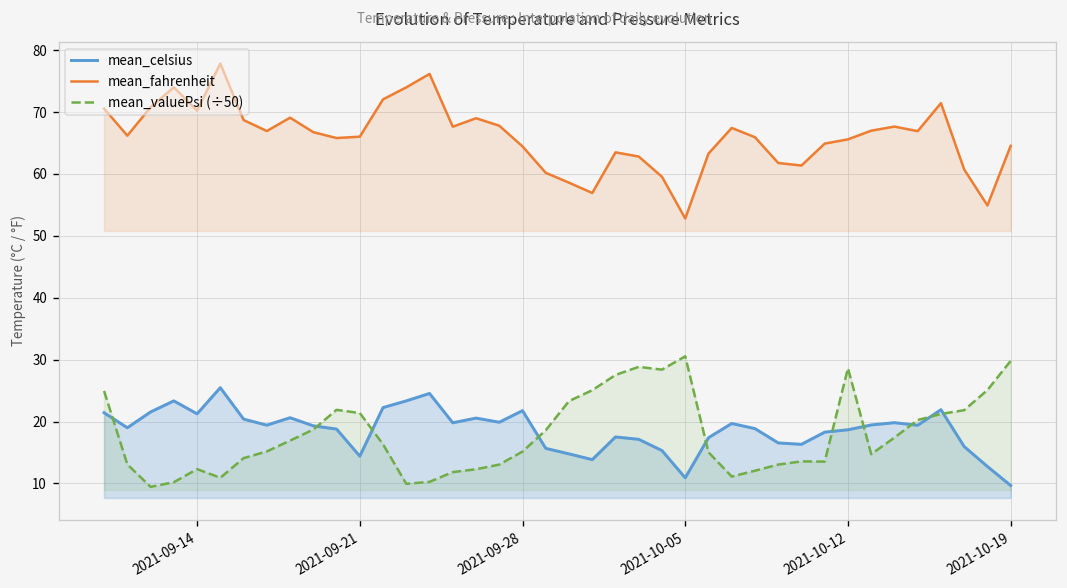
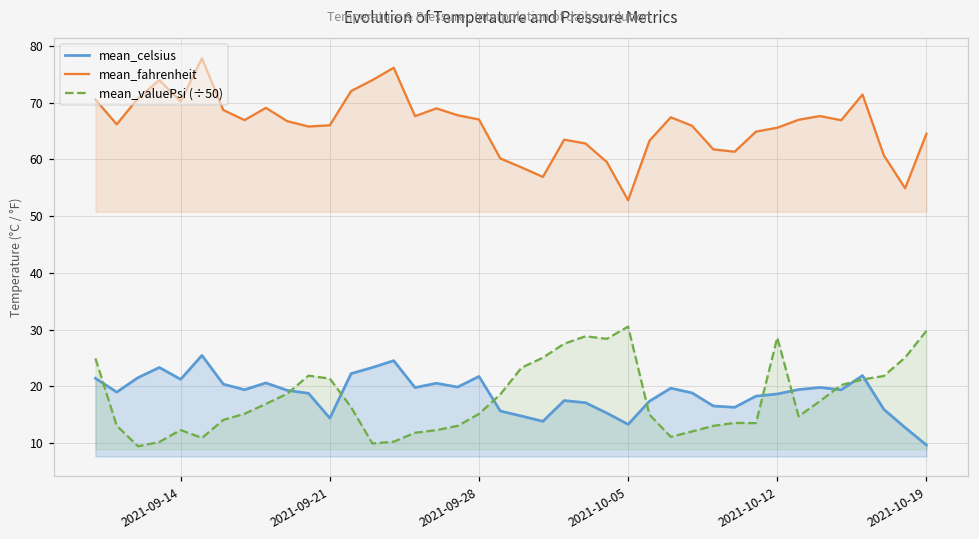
  {
    "mean_celsius": {
      "2021-09-14": 21,
      "2021-09-21": 14,
      "2021-09-28": 22,
-     "2021-10-05": 11,
+     "2021-10-05": 13,
      "2021-10-12": 19,
      "2021-10-19": 10
    },
    "mean_fahrenheit": {
      "2021-09-21": 66,
-     "2021-09-28": 64,
+     "2021-09-28": 67,
      "2021-10-05": 53,
      "2021-10-12": 66,
      "2021-10-19": 65
    },
    "mean_valuePsi (÷50)": {
      "2021-09-14": 12,
      "2021-09-21": 21,
      "2021-09-28": 15,
      "2021-10-05": 31,
      "2021-10-12": 29,
      "2021-10-19": 30
    }
  }
